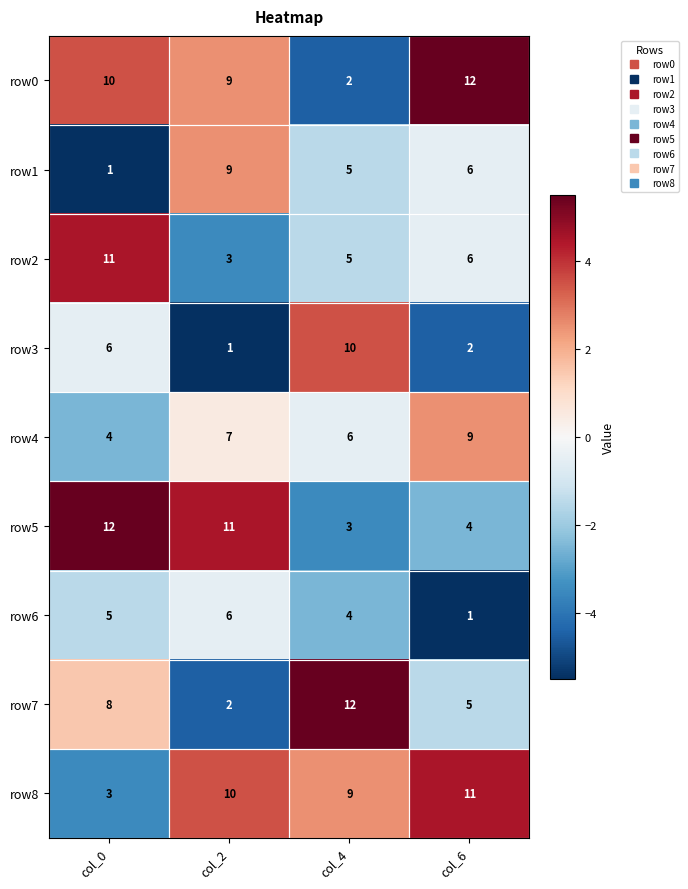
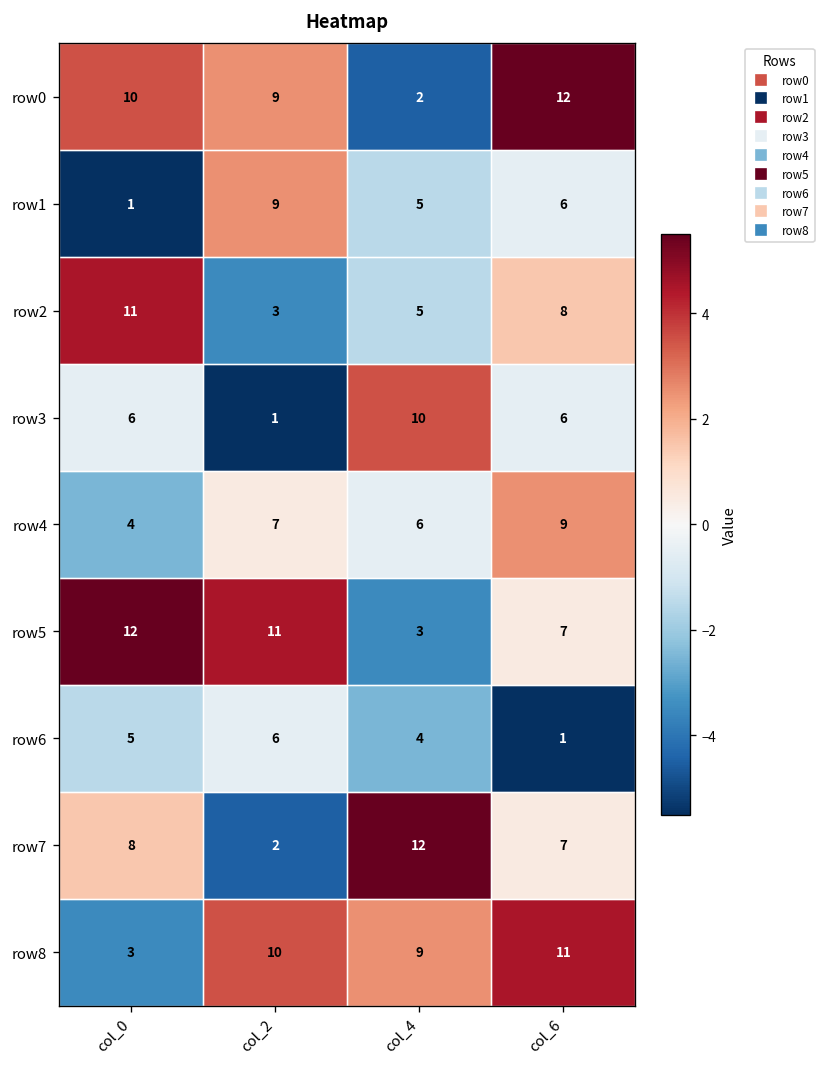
  {
    "row0": {
      "col_0": 10,
      "col_2": 9,
      "col_4": 2,
      "col_6": 12
    },
    "row1": {
      "col_0": 1,
      "col_2": 9,
      "col_4": 5,
      "col_6": 6
    },
    "row2": {
      "col_0": 11,
      "col_2": 3,
      "col_4": 5,
-     "col_6": 6
+     "col_6": 8
    },
    "row3": {
      "col_0": 6,
      "col_2": 1,
      "col_4": 10,
-     "col_6": 2
+     "col_6": 6
    },
    "row4": {
      "col_0": 4,
      "col_2": 7,
      "col_4": 6,
      "col_6": 9
    },
    "row5": {
      "col_0": 12,
      "col_2": 11,
      "col_4": 3,
-     "col_6": 4
+     "col_6": 7
    },
    "row6": {
      "col_0": 5,
      "col_2": 6,
      "col_4": 4,
      "col_6": 1
    },
    "row7": {
      "col_0": 8,
      "col_2": 2,
      "col_4": 12,
-     "col_6": 5
+     "col_6": 7
    },
    "row8": {
      "col_0": 3,
      "col_2": 10,
      "col_4": 9,
      "col_6": 11
    }
  }
